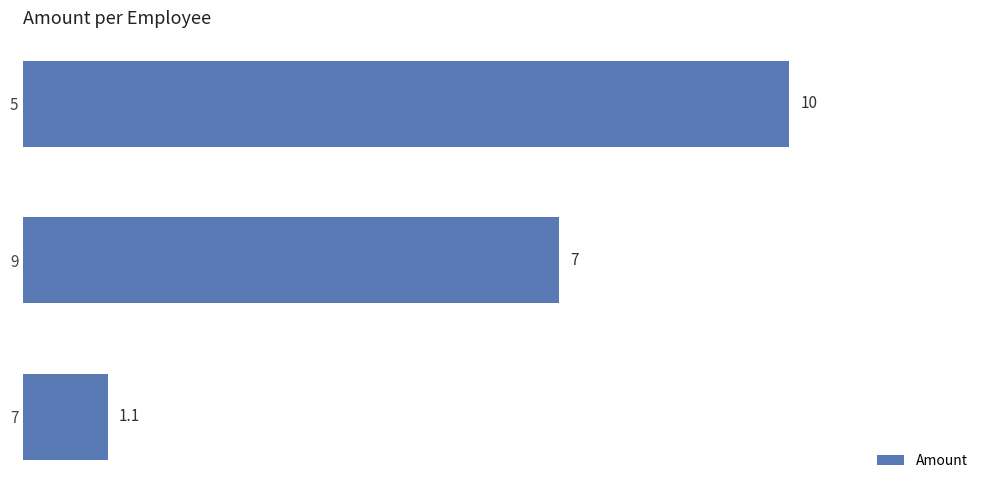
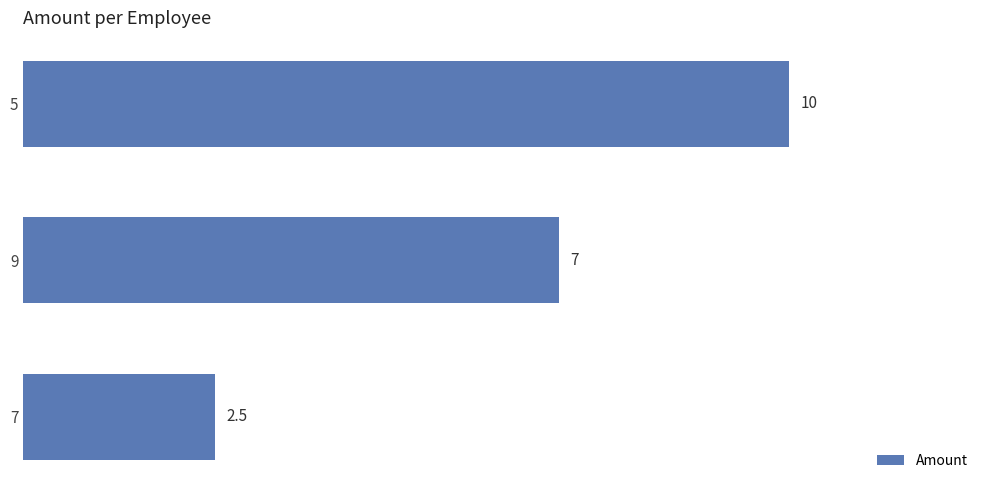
  {
    "5": 10,
    "9": 7,
-   "7": 1.1
+   "7": 2.5
  }
